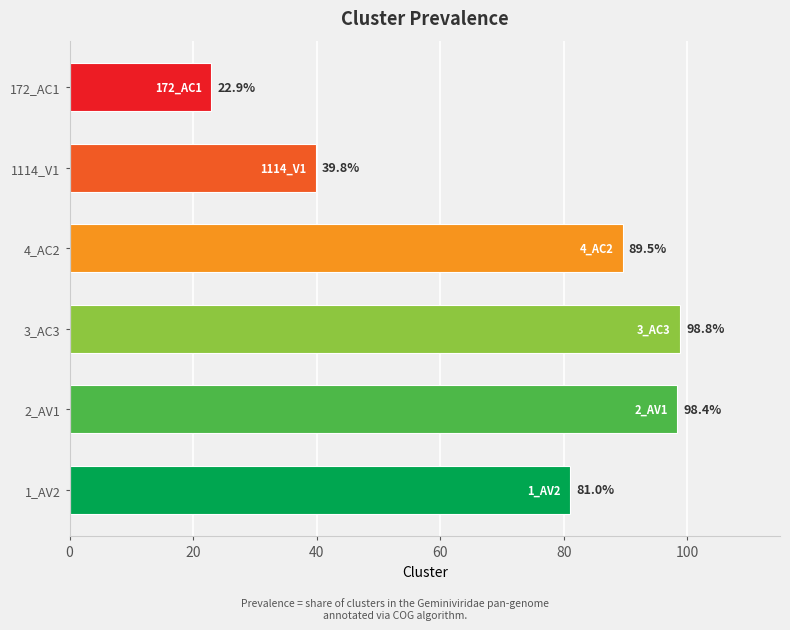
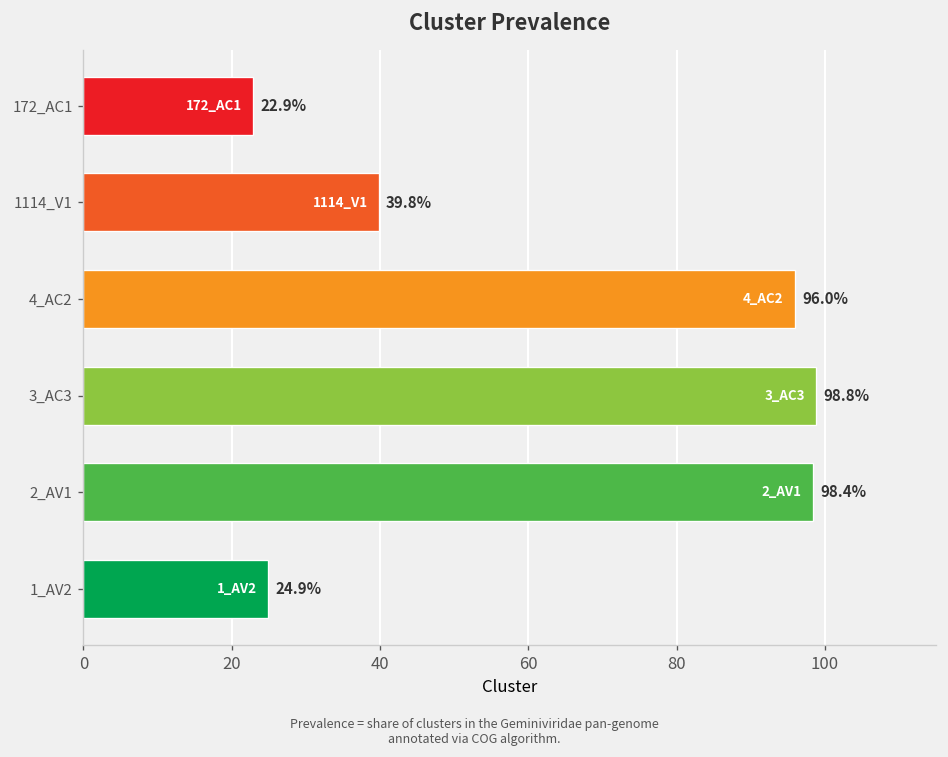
  {
    "172_AC1": "22.9%",
    "1114_V1": "39.8%",
-   "4_AC2": "89.5%",
+   "4_AC2": "96.0%",
    "3_AC3": "98.8%",
    "2_AV1": "98.4%",
-   "1_AV2": "81.0%"
+   "1_AV2": "24.9%"
  }
